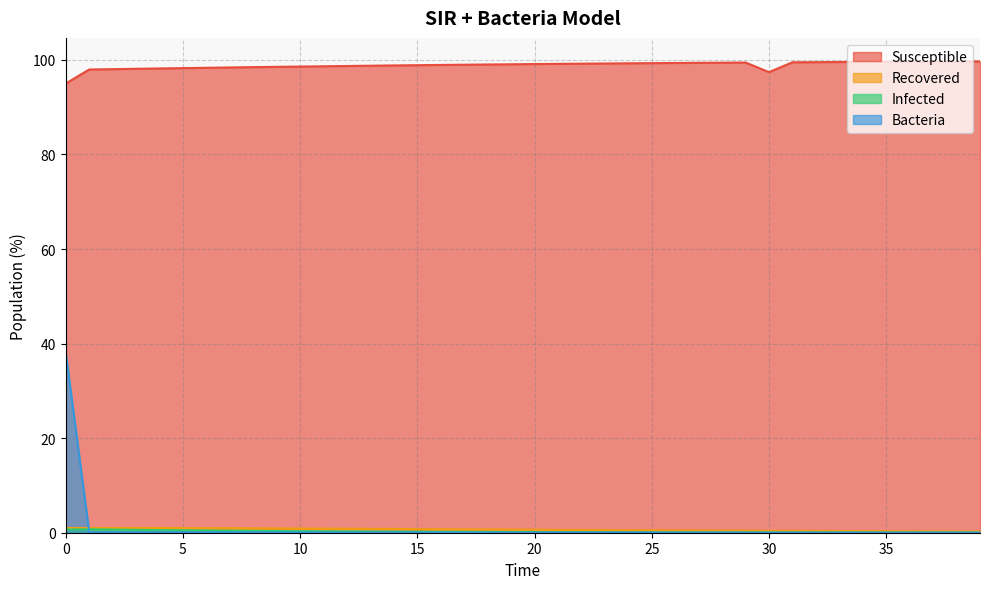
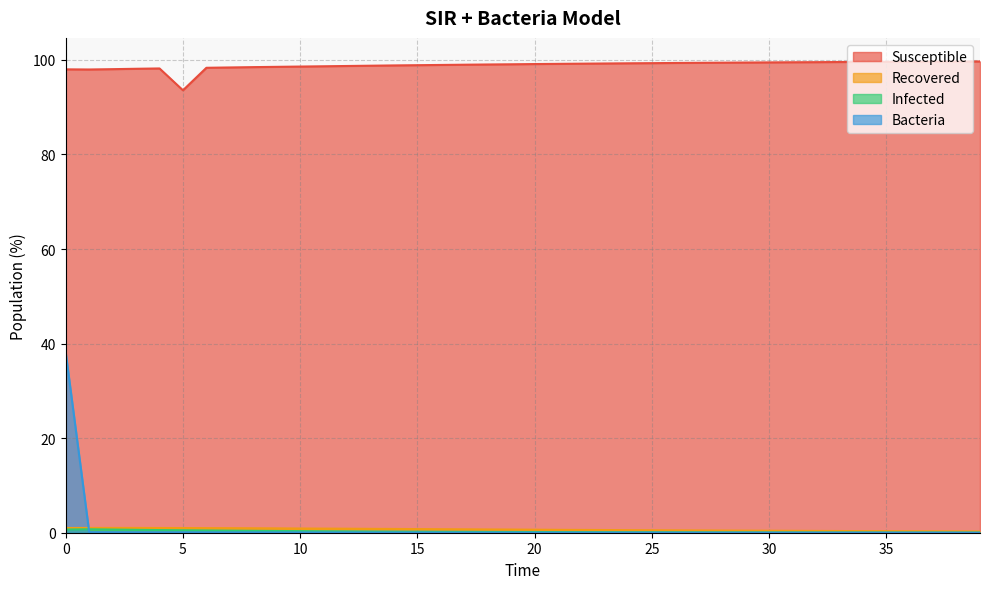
  {
    "Susceptible": {
-     "0": 95,
-     "5": 98,
+     "0": 98,
+     "5": 94,
      "10": 99,
      "15": 99,
      "20": 99,
      "25": 99,
-     "30": 97
+     "30": 99
    },
    "Recovered": {
      "10": 1,
      "15": 1
    },
    "Bacteria": {
      "0": 38
    }
  }
